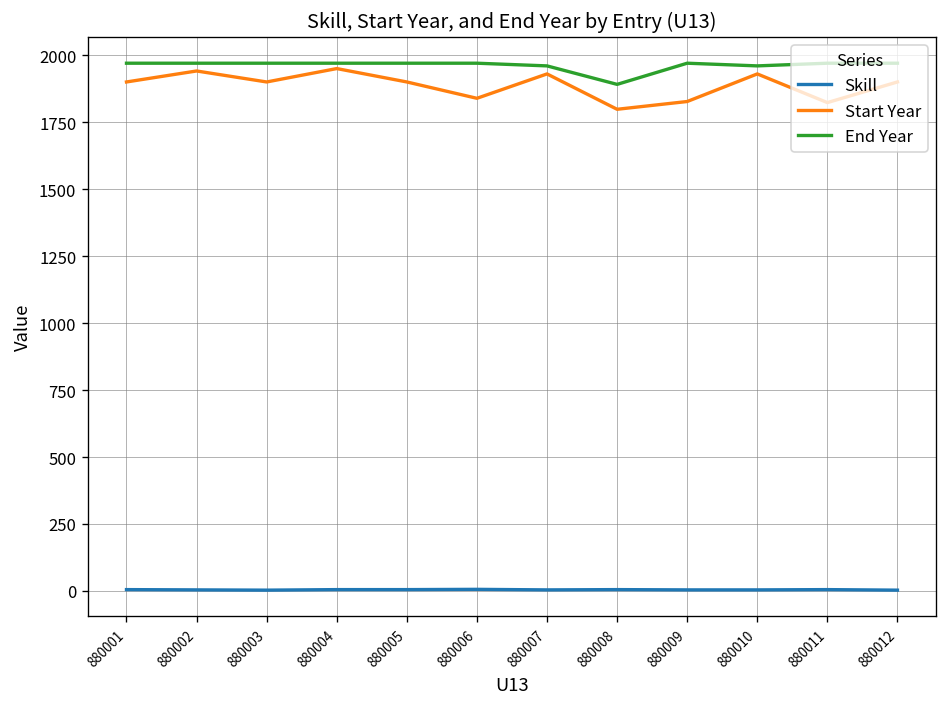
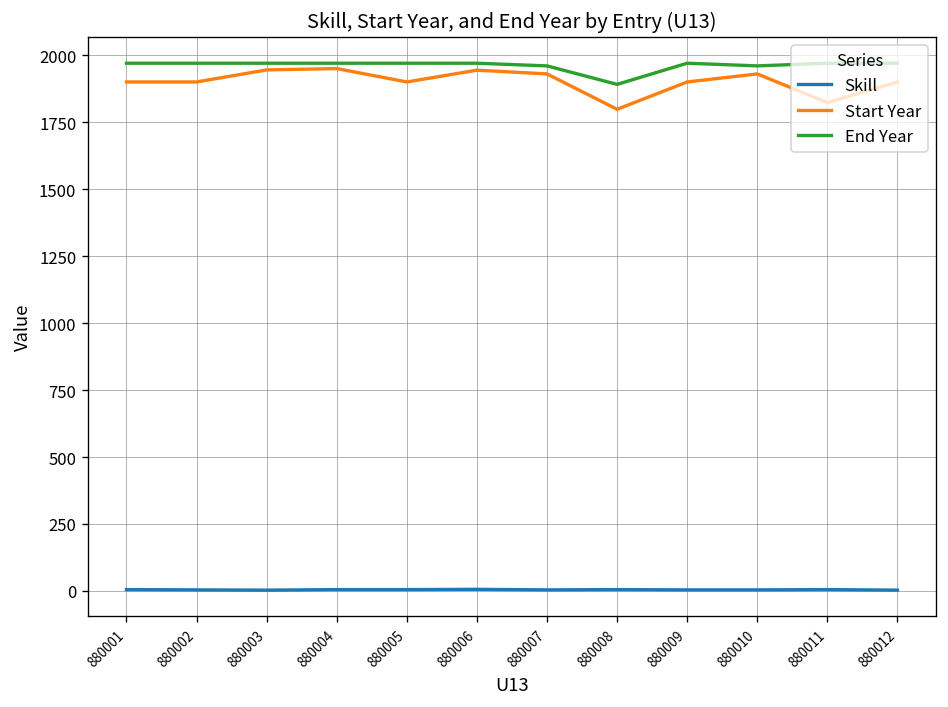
  {
    "Skill": {
      "880001": 10,
      "880002": 0,
      "880003": 0,
      "880004": 10,
      "880005": 10,
      "880006": 10,
      "880007": 0,
      "880008": 10,
      "880009": 0,
      "880010": 0,
      "880011": 10,
      "880012": 0
    },
    "Start Year": {
      "880001": 1900,
-     "880002": 1940,
-     "880003": 1900,
+     "880002": 1900,
+     "880003": 1950,
      "880004": 1950,
      "880005": 1900,
-     "880006": 1840,
+     "880006": 1940,
      "880007": 1930,
      "880008": 1800,
-     "880009": 1830,
+     "880009": 1900,
      "880010": 1930
    },
    "End Year": {
      "880001": 1970,
      "880002": 1970,
      "880003": 1970,
      "880004": 1970,
      "880005": 1970,
      "880006": 1970,
      "880007": 1960,
      "880008": 1890,
      "880009": 1970,
      "880010": 1960
    }
  }
